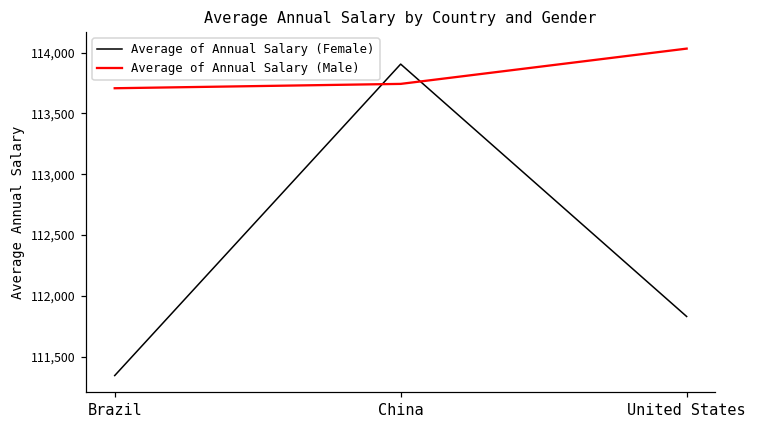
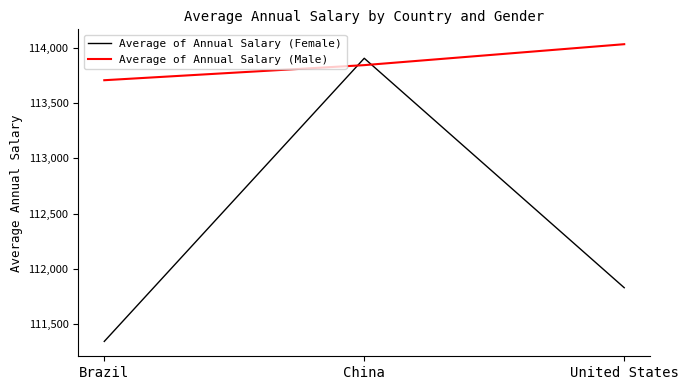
  {
    "Average of Annual Salary (Female)": {
      "Brazil": "111,340",
      "China": "113,900",
      "United States": "111,830"
    },
    "Average of Annual Salary (Male)": {
      "Brazil": "113,710",
-     "China": "113,740",
+     "China": "113,840",
      "United States": "114,030"
    }
  }
